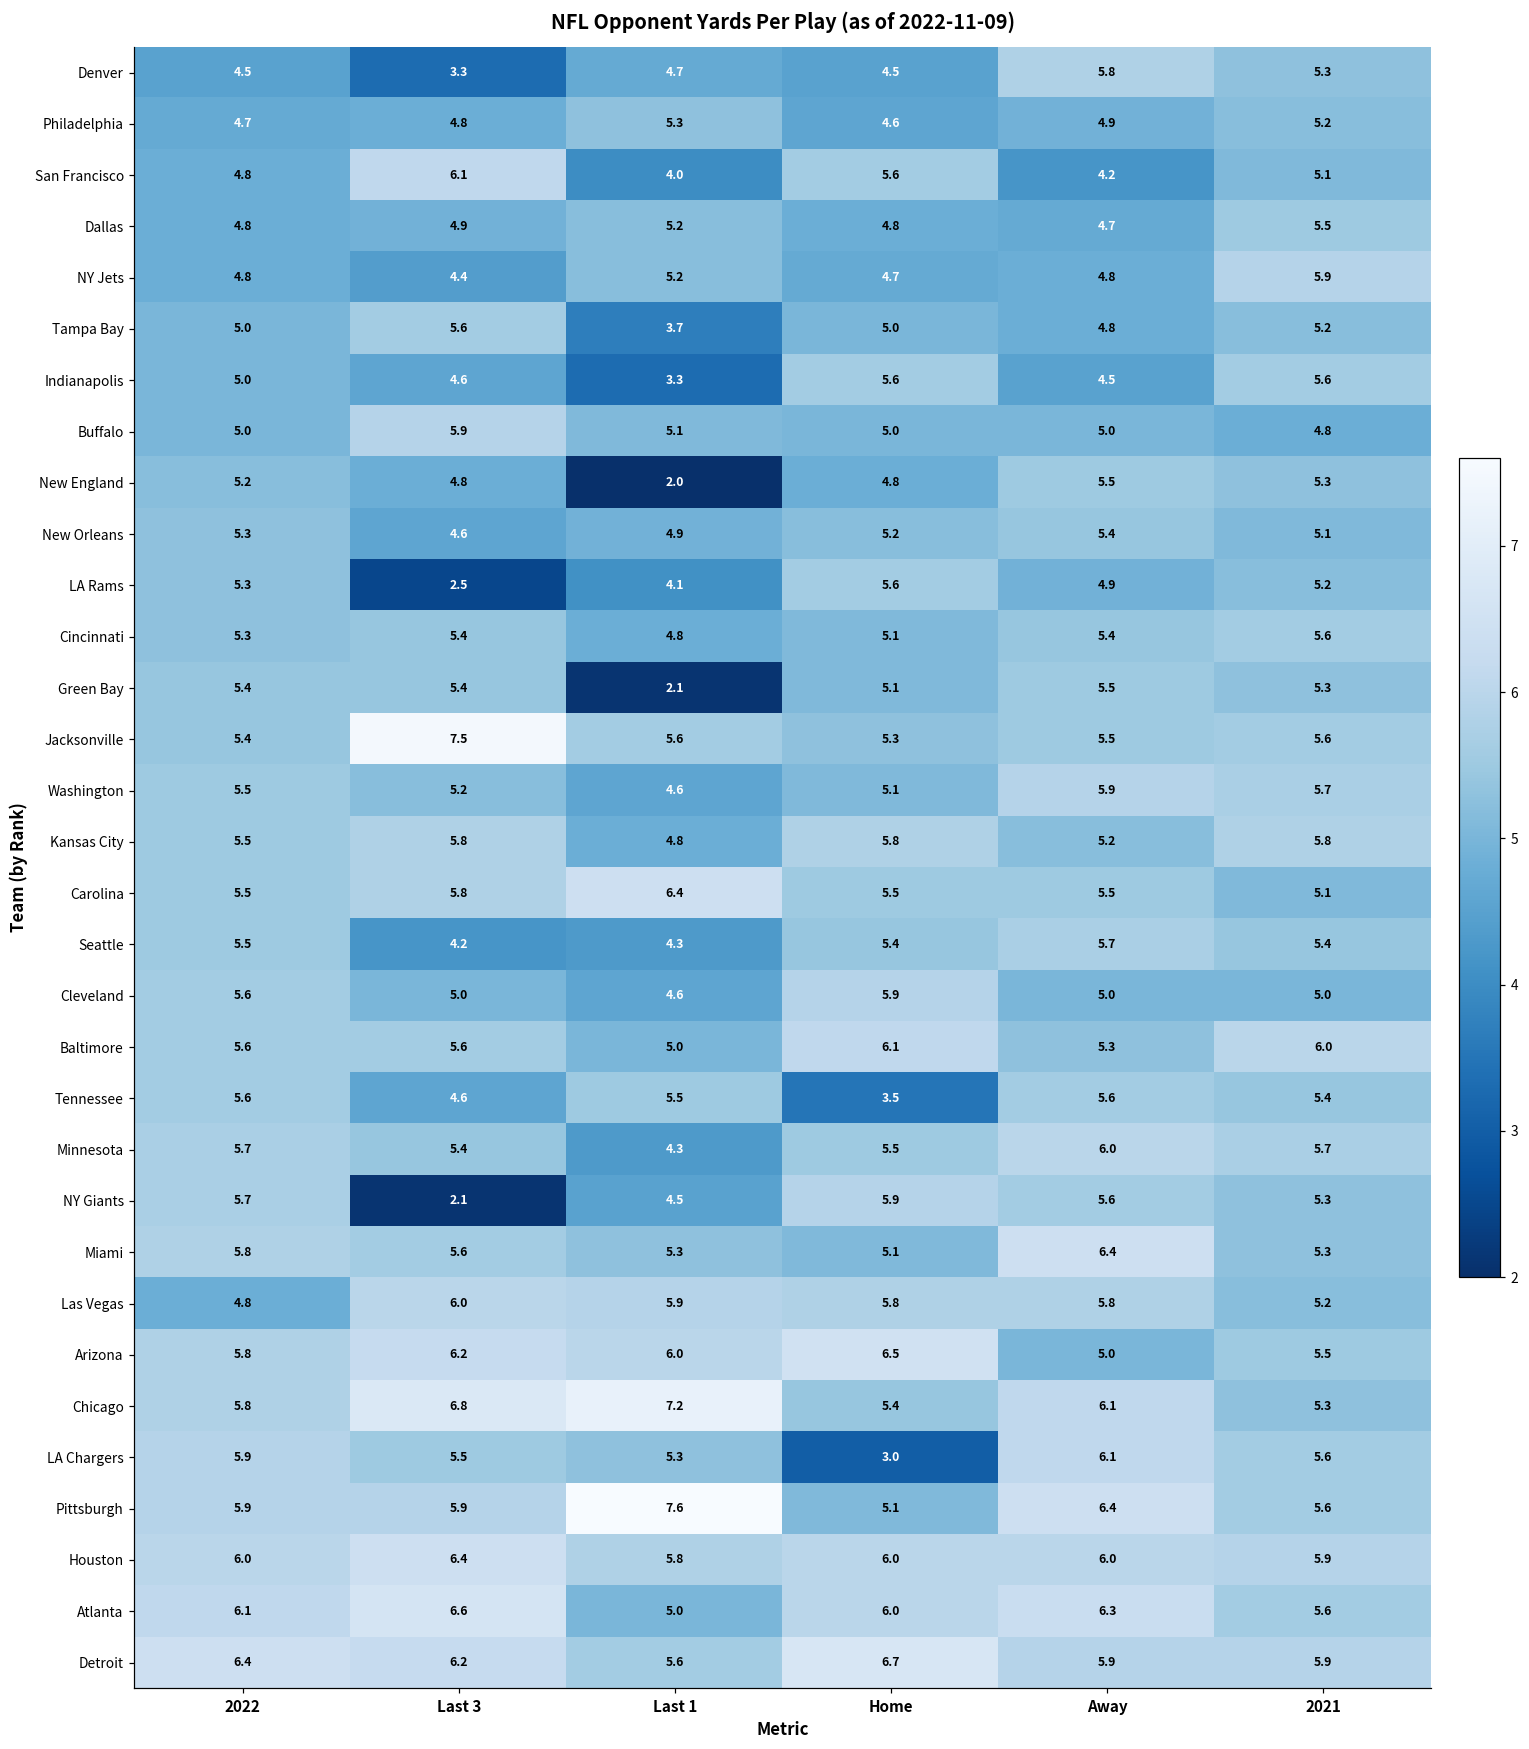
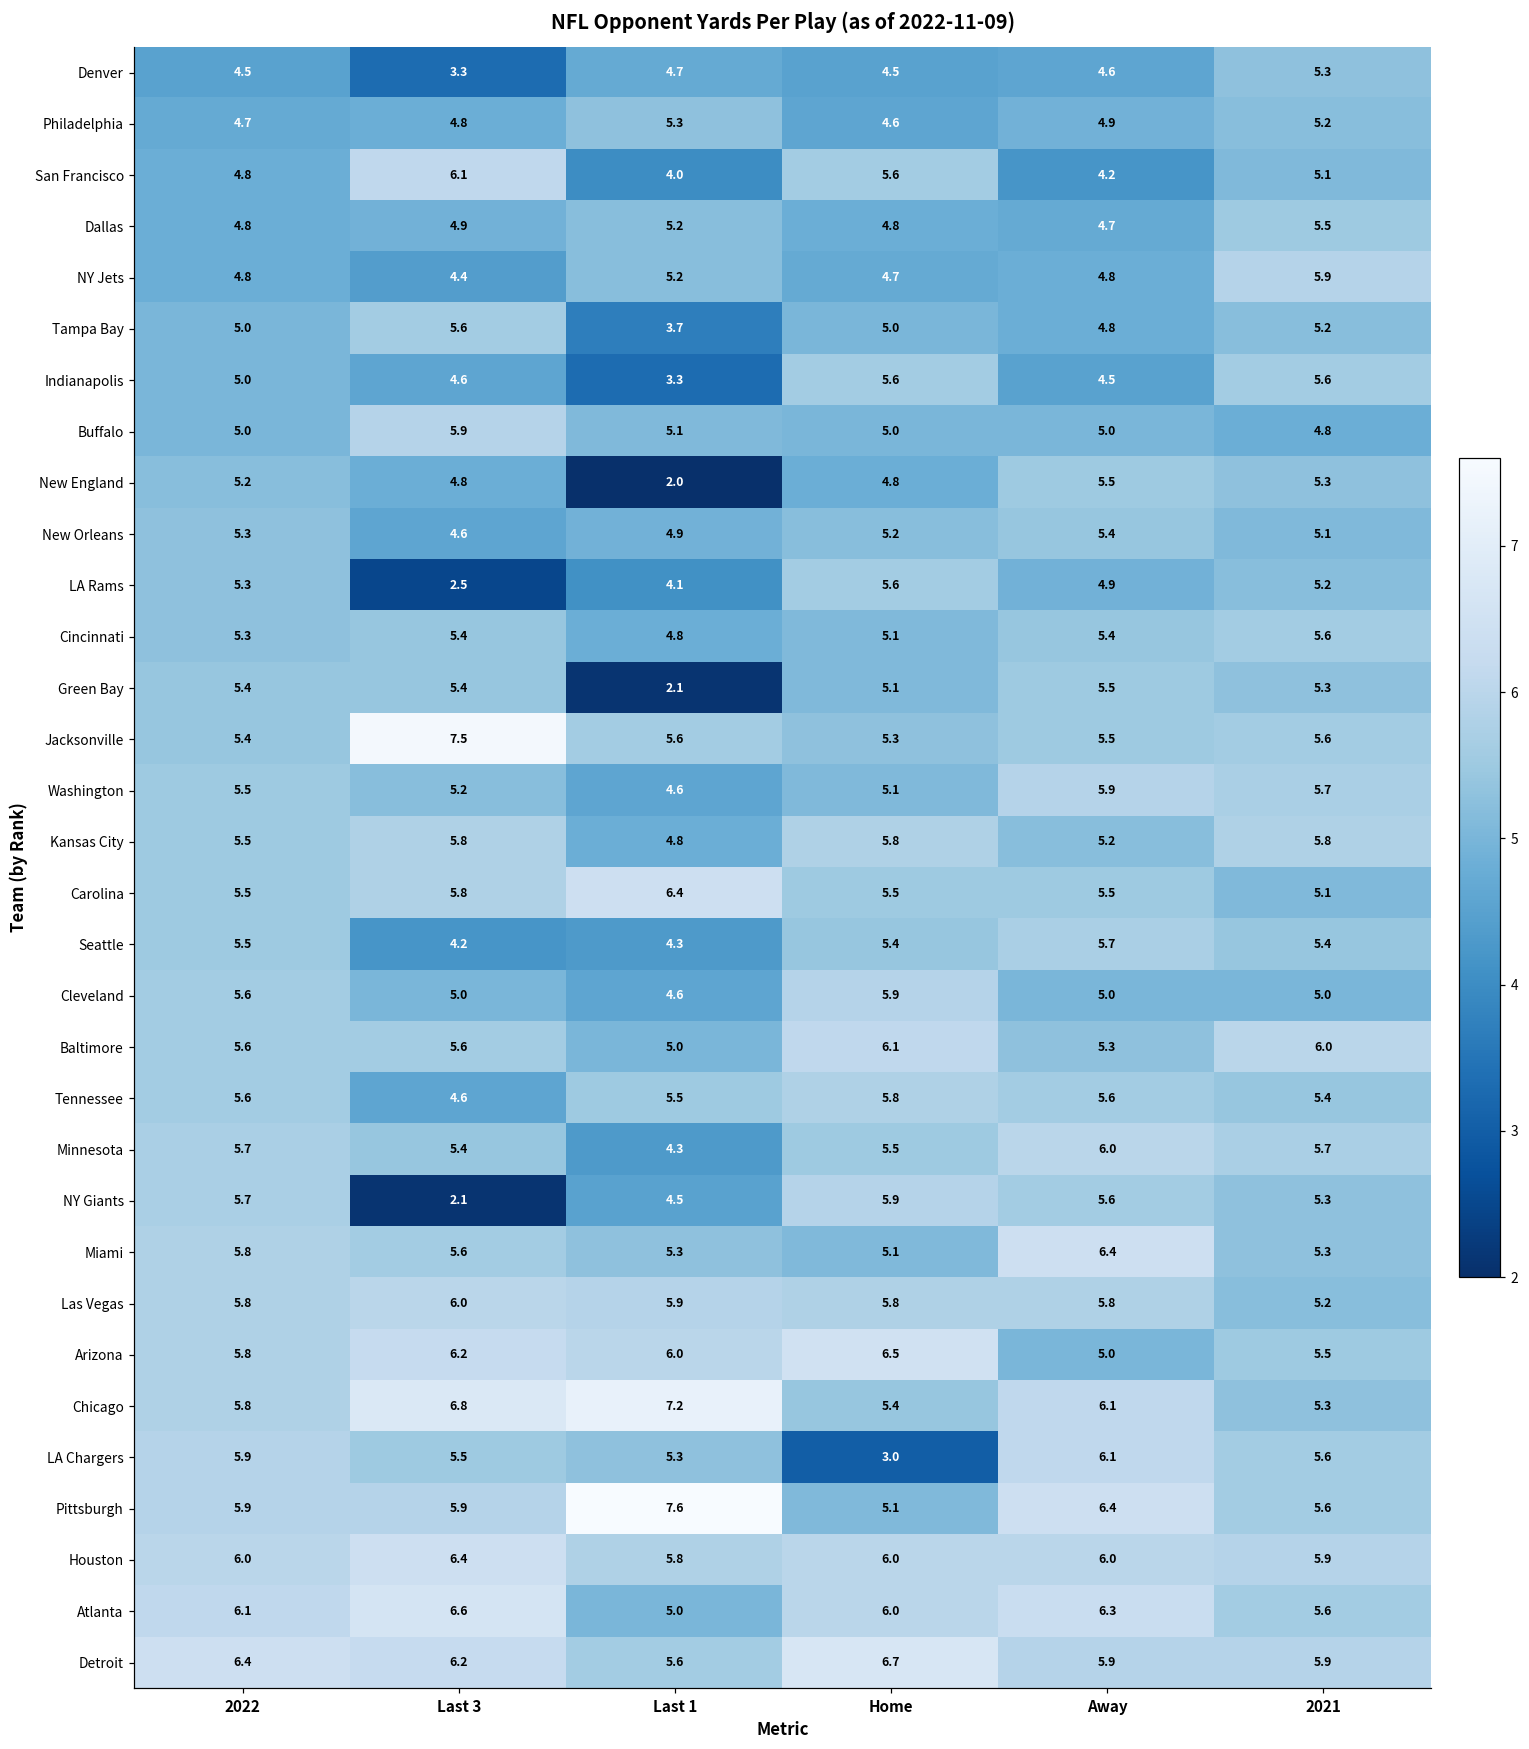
  {
    "Denver": {
      "2022": 4.5,
      "Last 3": 3.3,
      "Last 1": 4.7,
      "Home": 4.5,
-     "Away": 5.8,
+     "Away": 4.6,
      "2021": 5.3
    },
    "Philadelphia": {
      "2022": 4.7,
      "Last 3": 4.8,
      "Last 1": 5.3,
      "Home": 4.6,
      "Away": 4.9,
      "2021": 5.2
    },
    "San Francisco": {
      "2022": 4.8,
      "Last 3": 6.1,
      "Last 1": 4.0,
      "Home": 5.6,
      "Away": 4.2,
      "2021": 5.1
    },
    "Dallas": {
      "2022": 4.8,
      "Last 3": 4.9,
      "Last 1": 5.2,
      "Home": 4.8,
      "Away": 4.7,
      "2021": 5.5
    },
    "NY Jets": {
      "2022": 4.8,
      "Last 3": 4.4,
      "Last 1": 5.2,
      "Home": 4.7,
      "Away": 4.8,
      "2021": 5.9
    },
    "Tampa Bay": {
      "2022": 5.0,
      "Last 3": 5.6,
      "Last 1": 3.7,
      "Home": 5.0,
      "Away": 4.8,
      "2021": 5.2
    },
    "Indianapolis": {
      "2022": 5.0,
      "Last 3": 4.6,
      "Last 1": 3.3,
      "Home": 5.6,
      "Away": 4.5,
      "2021": 5.6
    },
    "Buffalo": {
      "2022": 5.0,
      "Last 3": 5.9,
      "Last 1": 5.1,
      "Home": 5.0,
      "Away": 5.0,
      "2021": 4.8
    },
    "New England": {
      "2022": 5.2,
      "Last 3": 4.8,
      "Last 1": 2.0,
      "Home": 4.8,
      "Away": 5.5,
      "2021": 5.3
    },
    "New Orleans": {
      "2022": 5.3,
      "Last 3": 4.6,
      "Last 1": 4.9,
      "Home": 5.2,
      "Away": 5.4,
      "2021": 5.1
    },
    "LA Rams": {
      "2022": 5.3,
      "Last 3": 2.5,
      "Last 1": 4.1,
      "Home": 5.6,
      "Away": 4.9,
      "2021": 5.2
    },
    "Cincinnati": {
      "2022": 5.3,
      "Last 3": 5.4,
      "Last 1": 4.8,
      "Home": 5.1,
      "Away": 5.4,
      "2021": 5.6
    },
    "Green Bay": {
      "2022": 5.4,
      "Last 3": 5.4,
      "Last 1": 2.1,
      "Home": 5.1,
      "Away": 5.5,
      "2021": 5.3
    },
    "Jacksonville": {
      "2022": 5.4,
      "Last 3": 7.5,
      "Last 1": 5.6,
      "Home": 5.3,
      "Away": 5.5,
      "2021": 5.6
    },
    "Washington": {
      "2022": 5.5,
      "Last 3": 5.2,
      "Last 1": 4.6,
      "Home": 5.1,
      "Away": 5.9,
      "2021": 5.7
    },
    "Kansas City": {
      "2022": 5.5,
      "Last 3": 5.8,
      "Last 1": 4.8,
      "Home": 5.8,
      "Away": 5.2,
      "2021": 5.8
    },
    "Carolina": {
      "2022": 5.5,
      "Last 3": 5.8,
      "Last 1": 6.4,
      "Home": 5.5,
      "Away": 5.5,
      "2021": 5.1
    },
    "Seattle": {
      "2022": 5.5,
      "Last 3": 4.2,
      "Last 1": 4.3,
      "Home": 5.4,
      "Away": 5.7,
      "2021": 5.4
    },
    "Cleveland": {
      "2022": 5.6,
      "Last 3": 5.0,
      "Last 1": 4.6,
      "Home": 5.9,
      "Away": 5.0,
      "2021": 5.0
    },
    "Baltimore": {
      "2022": 5.6,
      "Last 3": 5.6,
      "Last 1": 5.0,
      "Home": 6.1,
      "Away": 5.3,
      "2021": 6.0
    },
    "Tennessee": {
      "2022": 5.6,
      "Last 3": 4.6,
      "Last 1": 5.5,
-     "Home": 3.5,
+     "Home": 5.8,
      "Away": 5.6,
      "2021": 5.4
    },
    "Minnesota": {
      "2022": 5.7,
      "Last 3": 5.4,
      "Last 1": 4.3,
      "Home": 5.5,
      "Away": 6.0,
      "2021": 5.7
    },
    "NY Giants": {
      "2022": 5.7,
      "Last 3": 2.1,
      "Last 1": 4.5,
      "Home": 5.9,
      "Away": 5.6,
      "2021": 5.3
    },
    "Miami": {
      "2022": 5.8,
      "Last 3": 5.6,
      "Last 1": 5.3,
      "Home": 5.1,
      "Away": 6.4,
      "2021": 5.3
    },
    "Las Vegas": {
-     "2022": 4.8,
+     "2022": 5.8,
      "Last 3": 6.0,
      "Last 1": 5.9,
      "Home": 5.8,
      "Away": 5.8,
      "2021": 5.2
    },
    "Arizona": {
      "2022": 5.8,
      "Last 3": 6.2,
      "Last 1": 6.0,
      "Home": 6.5,
      "Away": 5.0,
      "2021": 5.5
    },
    "Chicago": {
      "2022": 5.8,
      "Last 3": 6.8,
      "Last 1": 7.2,
      "Home": 5.4,
      "Away": 6.1,
      "2021": 5.3
    },
    "LA Chargers": {
      "2022": 5.9,
      "Last 3": 5.5,
      "Last 1": 5.3,
      "Home": 3.0,
      "Away": 6.1,
      "2021": 5.6
    },
    "Pittsburgh": {
      "2022": 5.9,
      "Last 3": 5.9,
      "Last 1": 7.6,
      "Home": 5.1,
      "Away": 6.4,
      "2021": 5.6
    },
    "Houston": {
      "2022": 6.0,
      "Last 3": 6.4,
      "Last 1": 5.8,
      "Home": 6.0,
      "Away": 6.0,
      "2021": 5.9
    },
    "Atlanta": {
      "2022": 6.1,
      "Last 3": 6.6,
      "Last 1": 5.0,
      "Home": 6.0,
      "Away": 6.3,
      "2021": 5.6
    },
    "Detroit": {
      "2022": 6.4,
      "Last 3": 6.2,
      "Last 1": 5.6,
      "Home": 6.7,
      "Away": 5.9,
      "2021": 5.9
    }
  }
